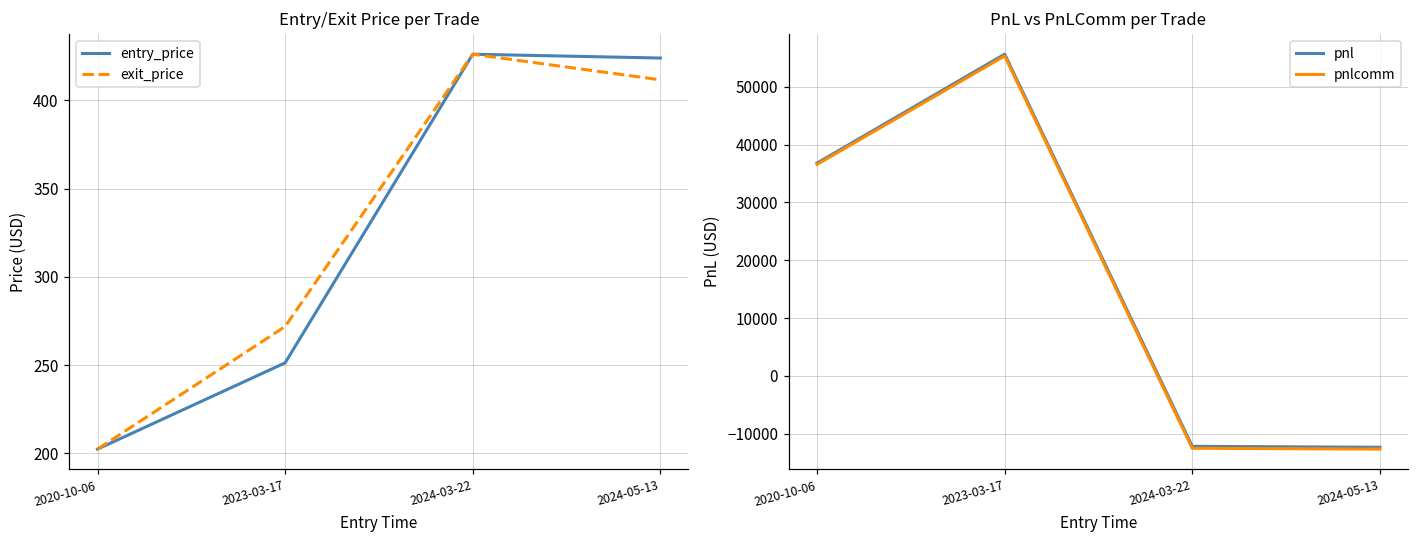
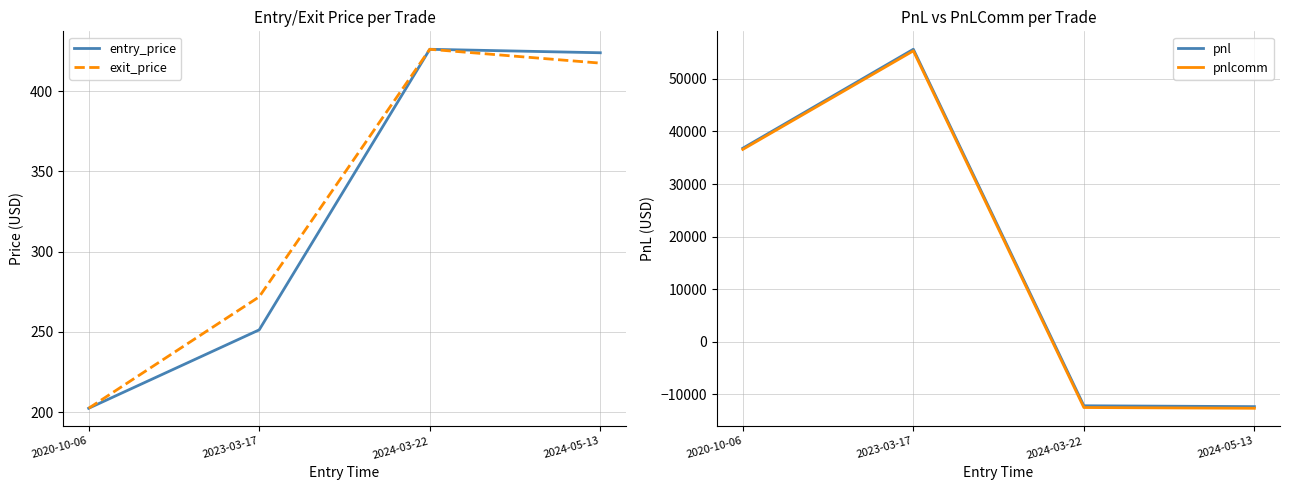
  {
    "Entry/Exit Price per Trade": {
      "entry_price": {
        "2023-03-17": 251,
        "2024-05-13": 424
      },
      "exit_price": {
        "2023-03-17": 272,
-       "2024-05-13": 412
+       "2024-05-13": 417
      }
    }
  }
